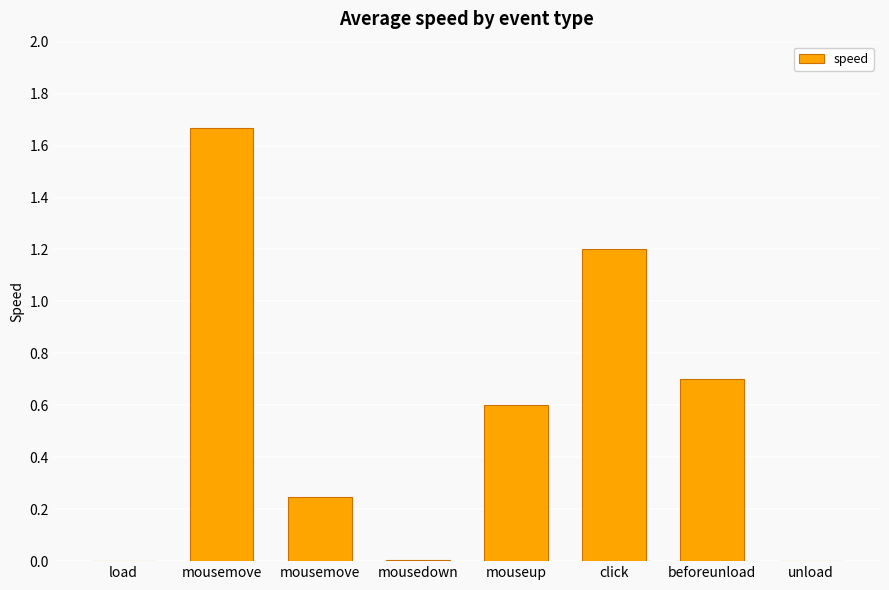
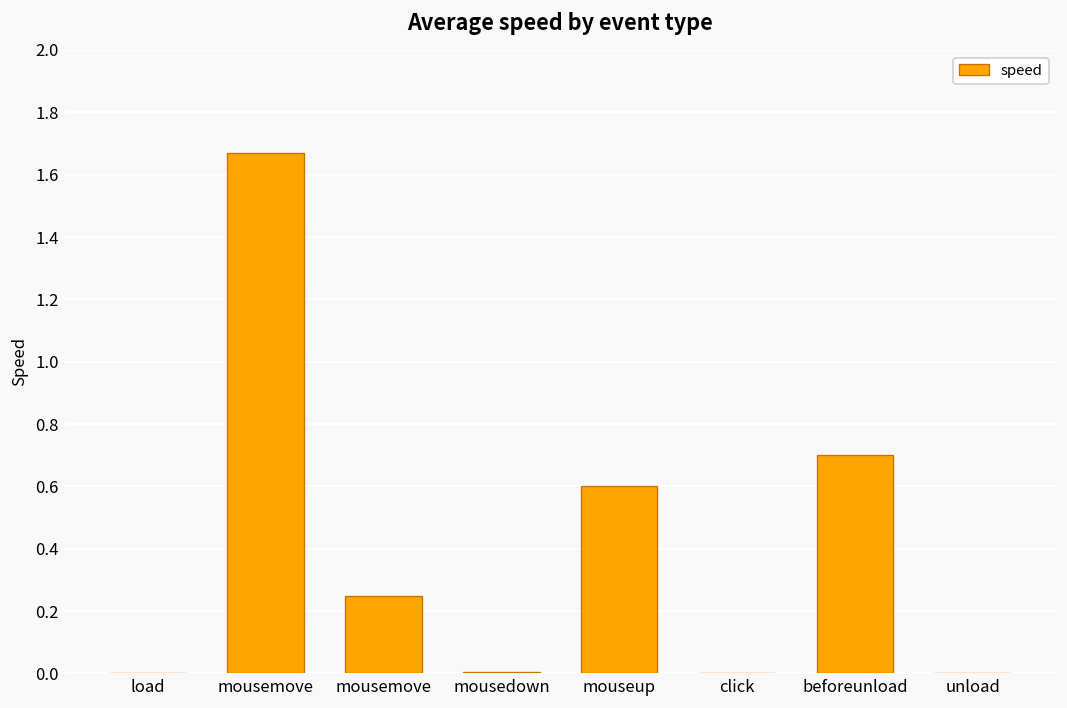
  {
    "load": 0.0,
    "mouseup": 0.6,
-   "click": 1.2,
+   "click": 0.0,
    "beforeunload": 0.7,
    "unload": 0.0
  }
